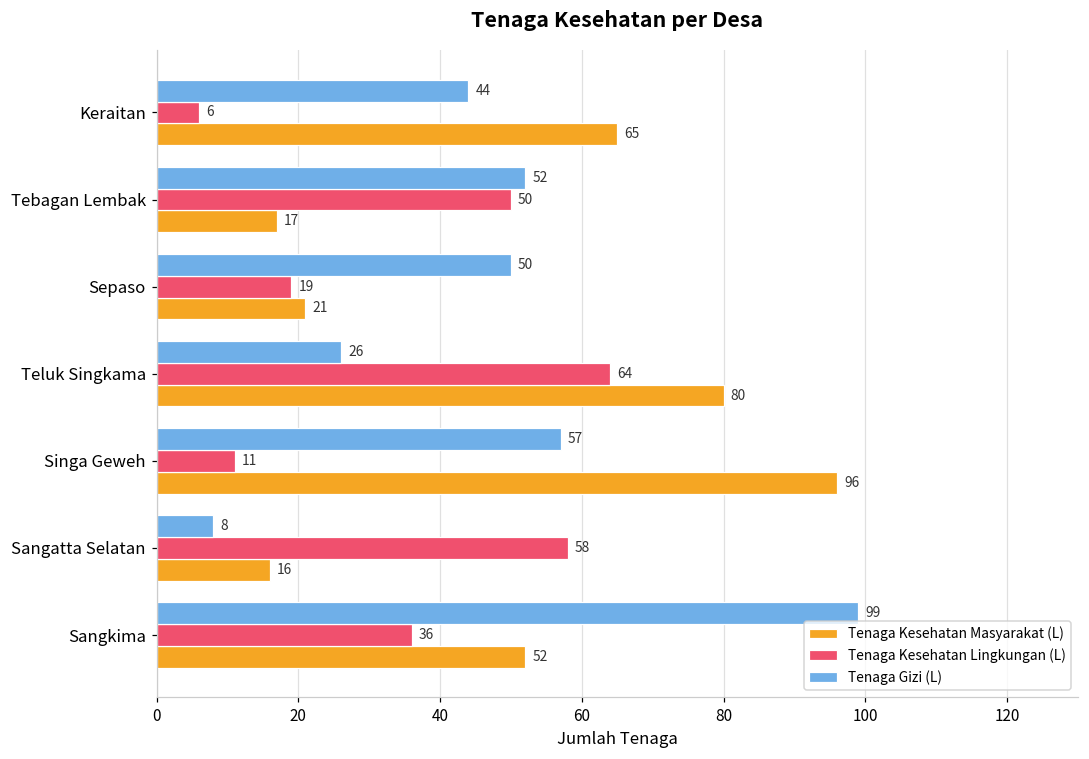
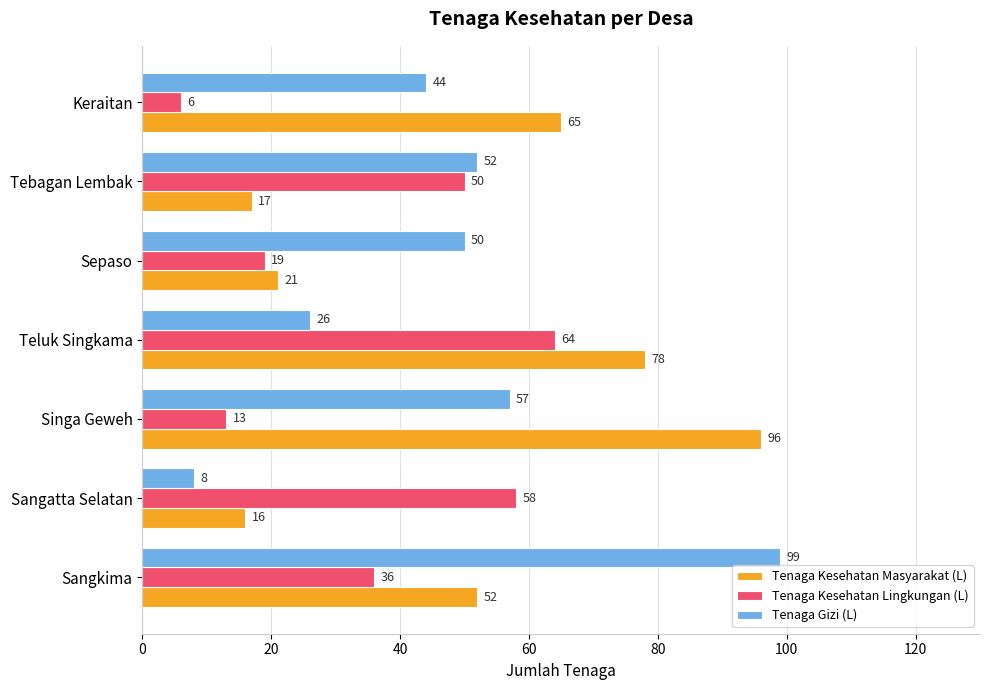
  {
    "Tenaga Kesehatan Masyarakat (L)": {
      "Keraitan": 65,
      "Tebagan Lembak": 17,
      "Sepaso": 21,
-     "Teluk Singkama": 80,
+     "Teluk Singkama": 78,
      "Singa Geweh": 96,
      "Sangatta Selatan": 16,
      "Sangkima": 52
    },
    "Tenaga Kesehatan Lingkungan (L)": {
      "Keraitan": 6,
      "Tebagan Lembak": 50,
      "Sepaso": 19,
      "Teluk Singkama": 64,
-     "Singa Geweh": 11,
+     "Singa Geweh": 13,
      "Sangatta Selatan": 58,
      "Sangkima": 36
    },
    "Tenaga Gizi (L)": {
      "Keraitan": 44,
      "Tebagan Lembak": 52,
      "Sepaso": 50,
      "Teluk Singkama": 26,
      "Singa Geweh": 57,
      "Sangatta Selatan": 8,
      "Sangkima": 99
    }
  }
